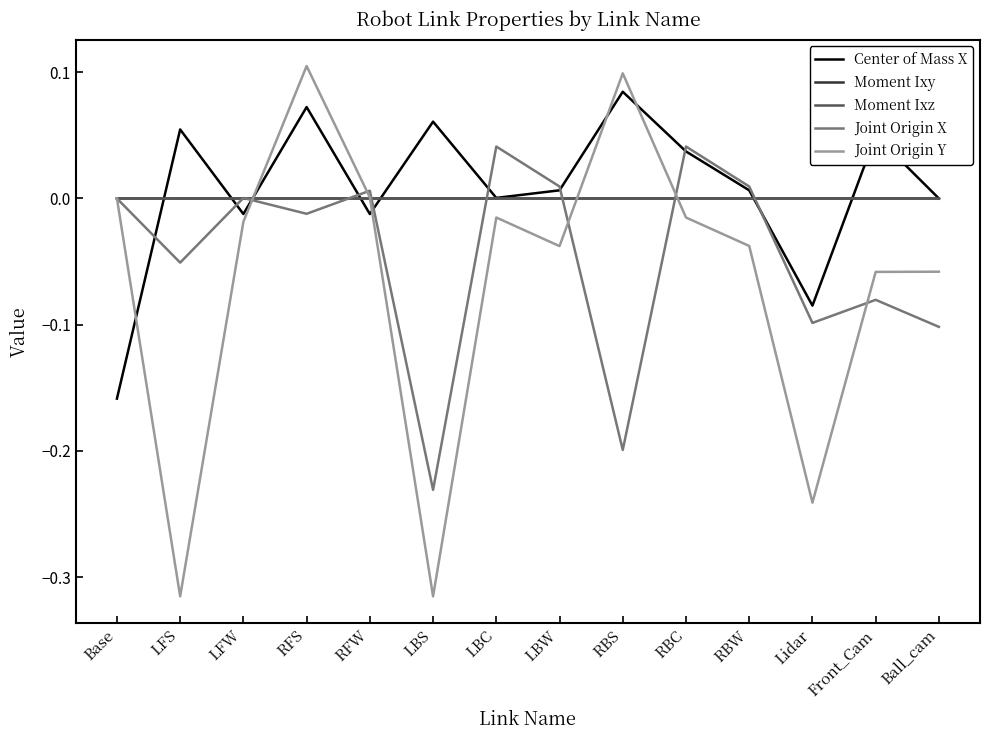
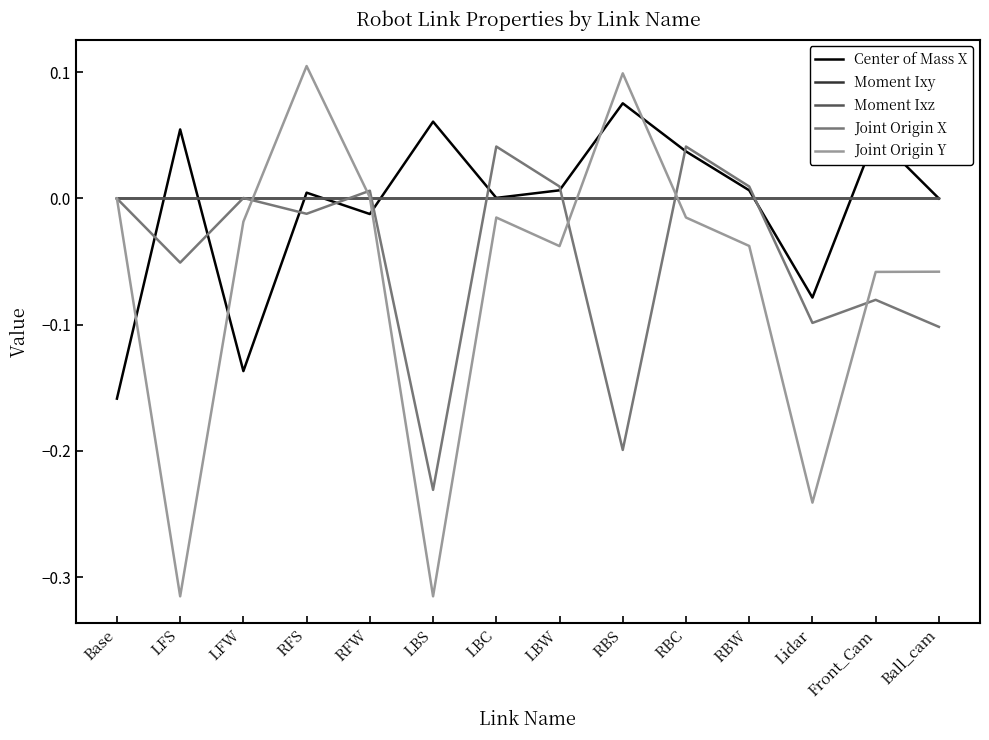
  {
    "Center of Mass X": {
      "Base": -0.159,
      "LFS": 0.055,
-     "LFW": -0.012,
-     "RFS": 0.072,
+     "LFW": -0.137,
+     "RFS": 0.005,
      "RFW": -0.012,
      "LBS": 0.061,
      "LBW": 0.006,
-     "RBS": 0.085,
+     "RBS": 0.075,
      "RBC": 0.037,
      "RBW": 0.006,
-     "Lidar": -0.085
+     "Lidar": -0.078
    }
  }
